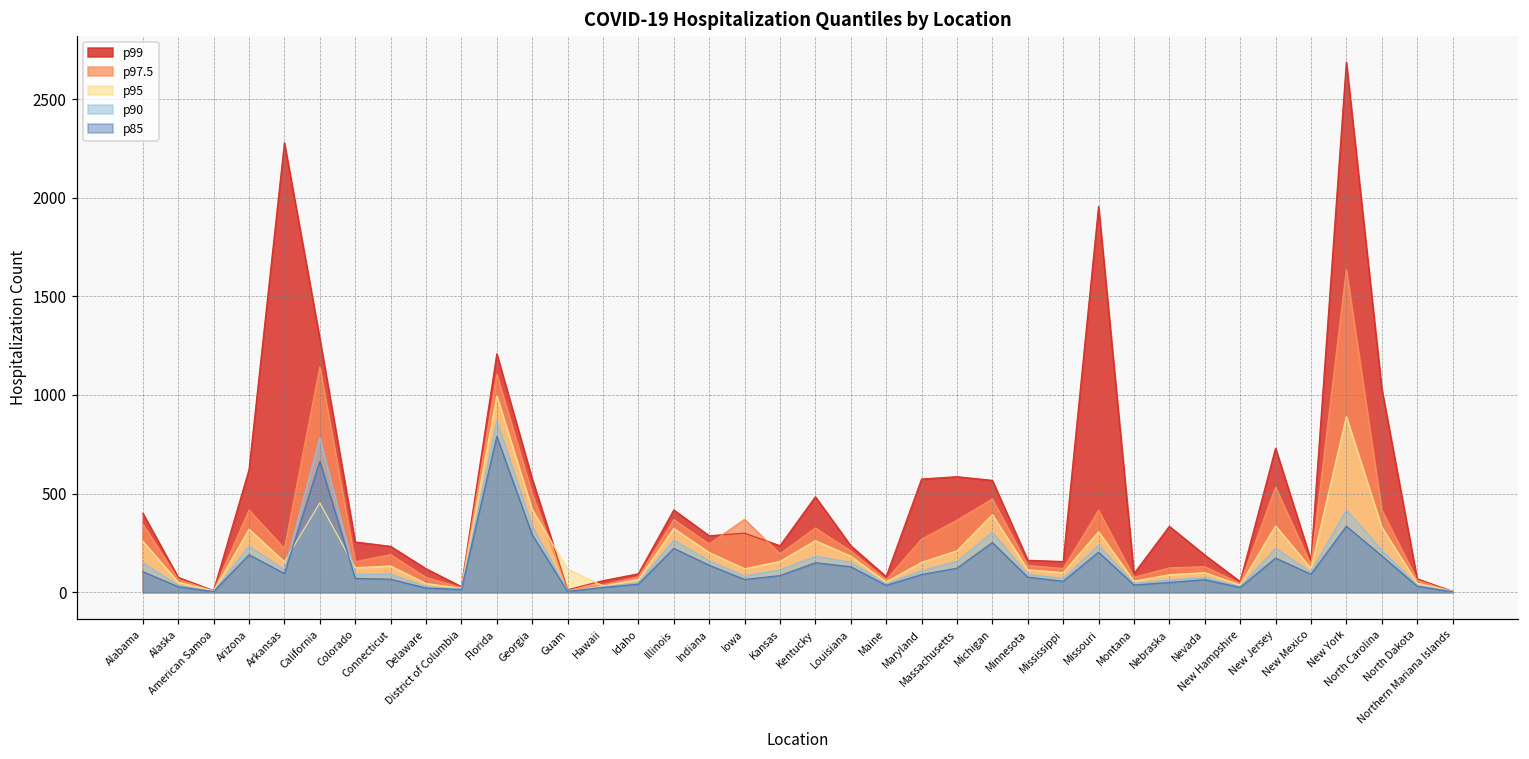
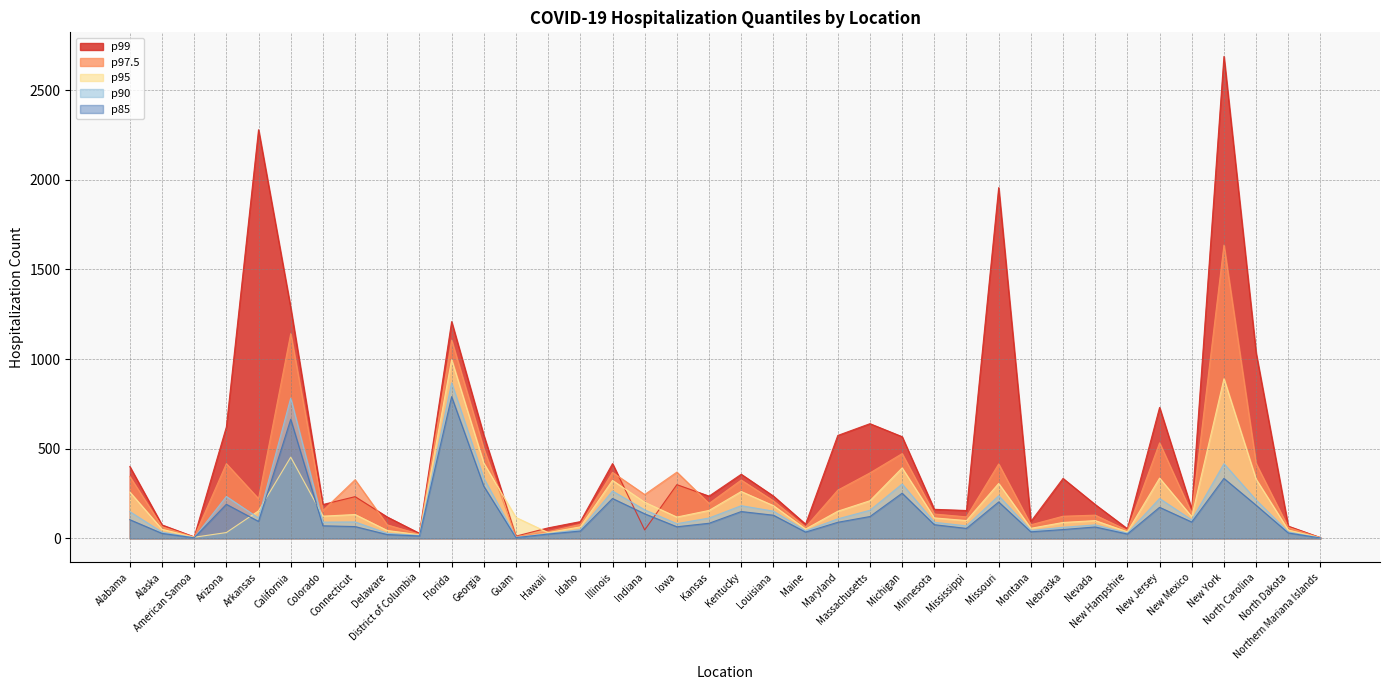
  {
    "p99": {
      "Alabama": 400,
      "Arizona": 620,
      "Arkansas": 2280,
      "California": 1290,
-     "Colorado": 250,
+     "Colorado": 190,
      "Connecticut": 230,
      "Delaware": 120,
      "Florida": 1210,
      "Georgia": 580,
      "Hawaii": 60,
      "Idaho": 90,
      "Illinois": 420,
-     "Indiana": 290,
+     "Indiana": 50,
      "Iowa": 300,
      "Kansas": 240,
-     "Kentucky": 480,
+     "Kentucky": 360,
      "Louisiana": 240,
      "Maine": 80,
      "Maryland": 570,
-     "Massachusetts": 590,
+     "Massachusetts": 640,
      "Michigan": 570,
      "Minnesota": 160,
      "Mississippi": 160,
      "Missouri": 1960,
      "Montana": 90,
      "Nebraska": 330,
      "Nevada": 190,
      "New Jersey": 730,
      "New Mexico": 160,
      "New York": 2690,
      "North Carolina": 1030
    },
    "p97.5": {
      "Alabama": 350,
      "Arizona": 420,
      "Arkansas": 220,
      "California": 1140,
      "Colorado": 150,
-     "Connecticut": 190,
+     "Connecticut": 330,
      "Delaware": 80,
      "Florida": 1110,
      "Georgia": 500,
      "Illinois": 370,
      "Indiana": 240,
      "Iowa": 370,
      "Kansas": 190,
      "Kentucky": 330,
      "Louisiana": 210,
      "Maryland": 270,
      "Massachusetts": 360,
      "Michigan": 470,
      "Minnesota": 140,
      "Mississippi": 120,
      "Missouri": 410,
      "Montana": 80,
      "Nebraska": 120,
      "Nevada": 130,
      "New Jersey": 530,
      "New Mexico": 140,
      "New York": 1640,
      "North Carolina": 420
    },
    "p95": {
      "Alabama": 260,
-     "Arizona": 320,
+     "Arizona": 30,
      "Arkansas": 150,
      "California": 450,
      "Colorado": 120,
      "Connecticut": 130,
      "Delaware": 40,
      "Florida": 1000,
      "Georgia": 420,
      "Guam": 120,
      "Illinois": 320,
      "Indiana": 200,
      "Iowa": 120,
      "Kansas": 160,
      "Kentucky": 260,
      "Louisiana": 180,
      "Maryland": 150,
      "Massachusetts": 210,
      "Michigan": 390,
      "Minnesota": 110,
      "Mississippi": 100,
      "Missouri": 310,
      "Nebraska": 90,
      "Nevada": 100,
      "New Jersey": 340,
      "New Mexico": 120,
      "New York": 890,
      "North Carolina": 330
    }
  }
